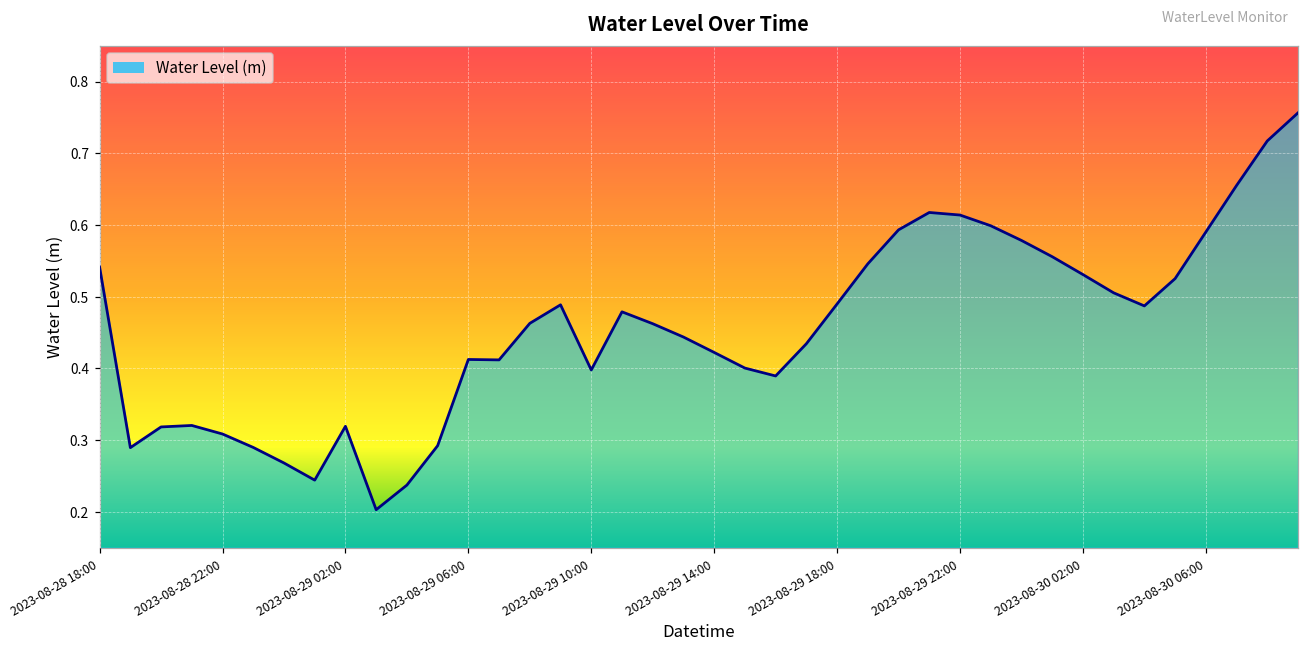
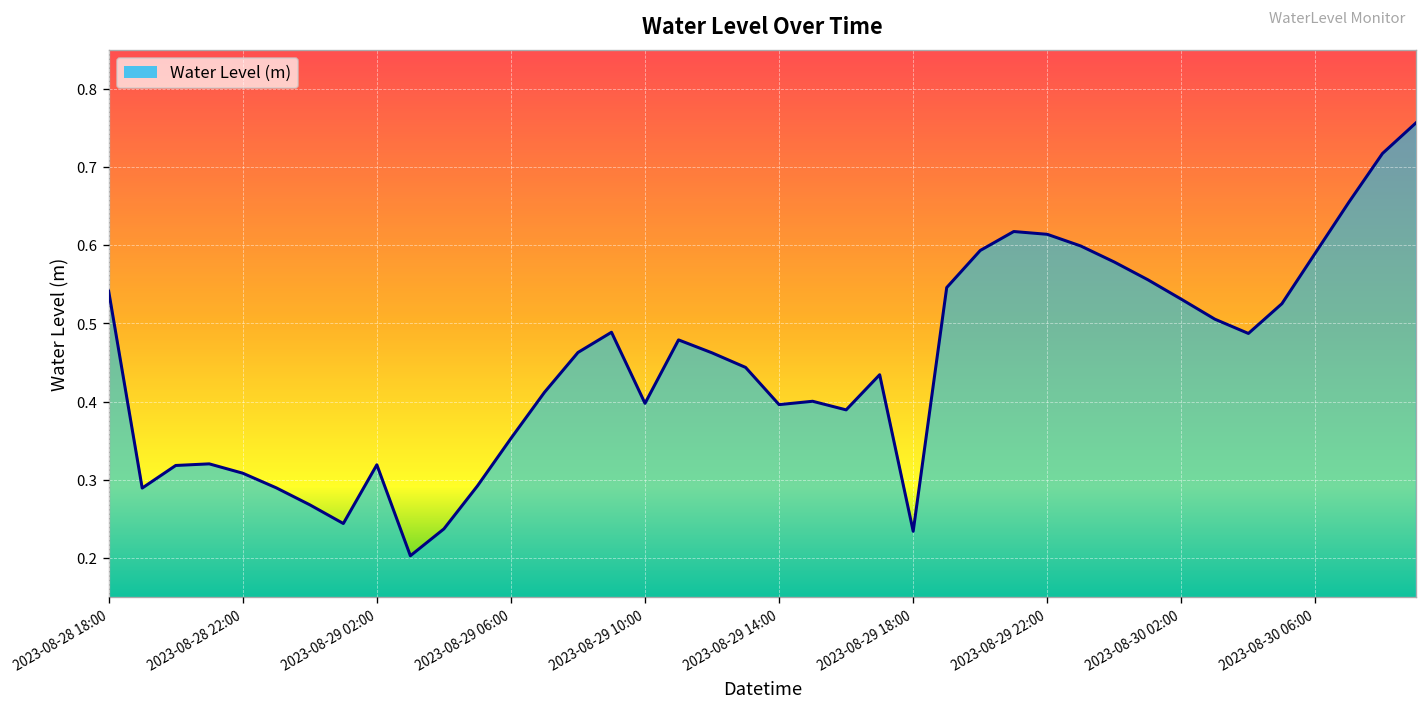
  {
    "2023-08-28 18:00": 0.54,
    "2023-08-28 22:00": 0.31,
    "2023-08-29 02:00": 0.32,
-   "2023-08-29 06:00": 0.41,
+   "2023-08-29 06:00": 0.35,
    "2023-08-29 10:00": 0.40,
-   "2023-08-29 14:00": 0.42,
-   "2023-08-29 18:00": 0.49,
+   "2023-08-29 14:00": 0.40,
+   "2023-08-29 18:00": 0.23,
    "2023-08-29 22:00": 0.61,
    "2023-08-30 02:00": 0.53,
    "2023-08-30 06:00": 0.59
  }
